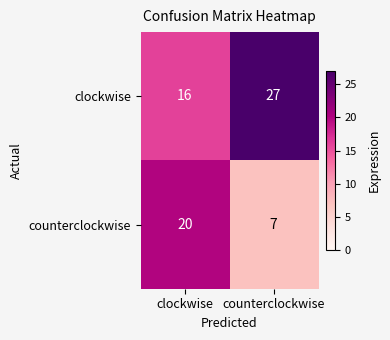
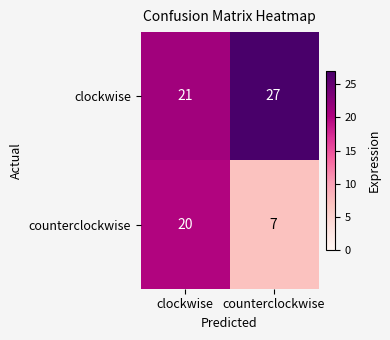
  {
    "clockwise": {
-     "clockwise": 16,
+     "clockwise": 21,
      "counterclockwise": 27
    },
    "counterclockwise": {
      "clockwise": 20,
      "counterclockwise": 7
    }
  }
